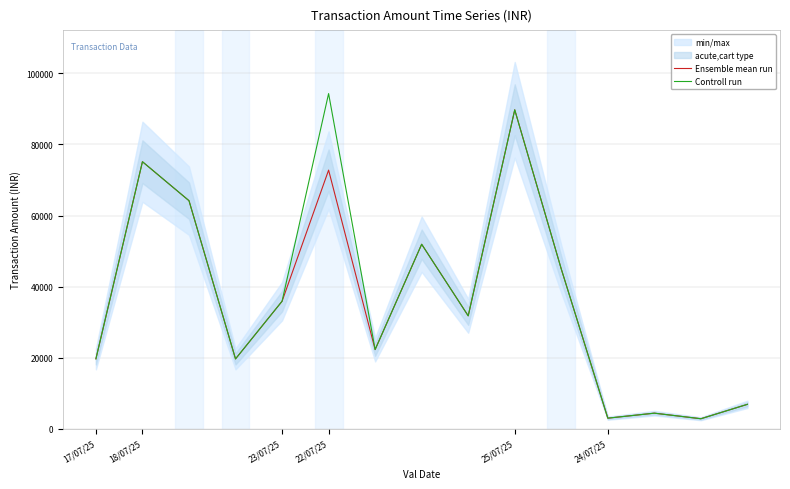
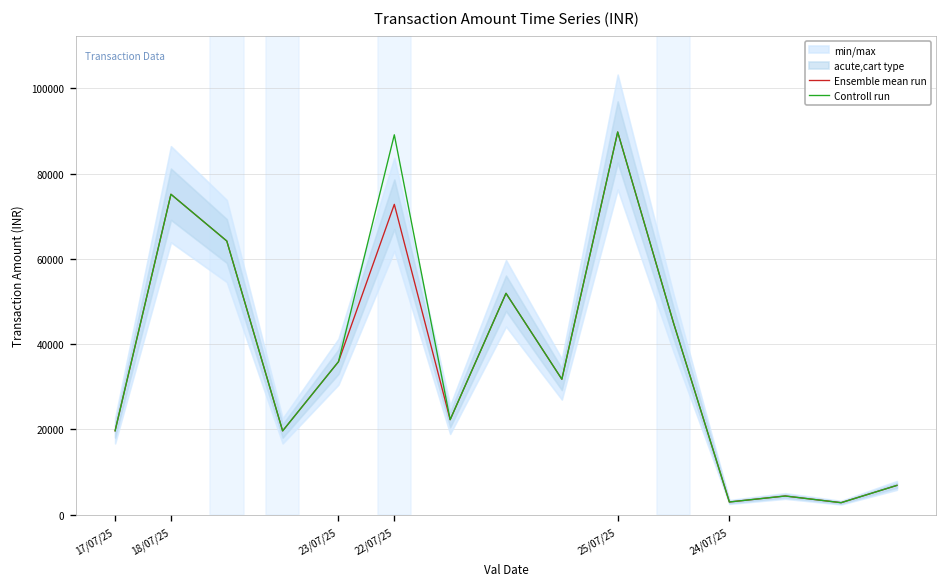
  {
    "Ensemble mean run": {
      "22/07/25": 73000
    },
    "Controll run": {
-     "22/07/25": 94000
+     "22/07/25": 89000
    }
  }
